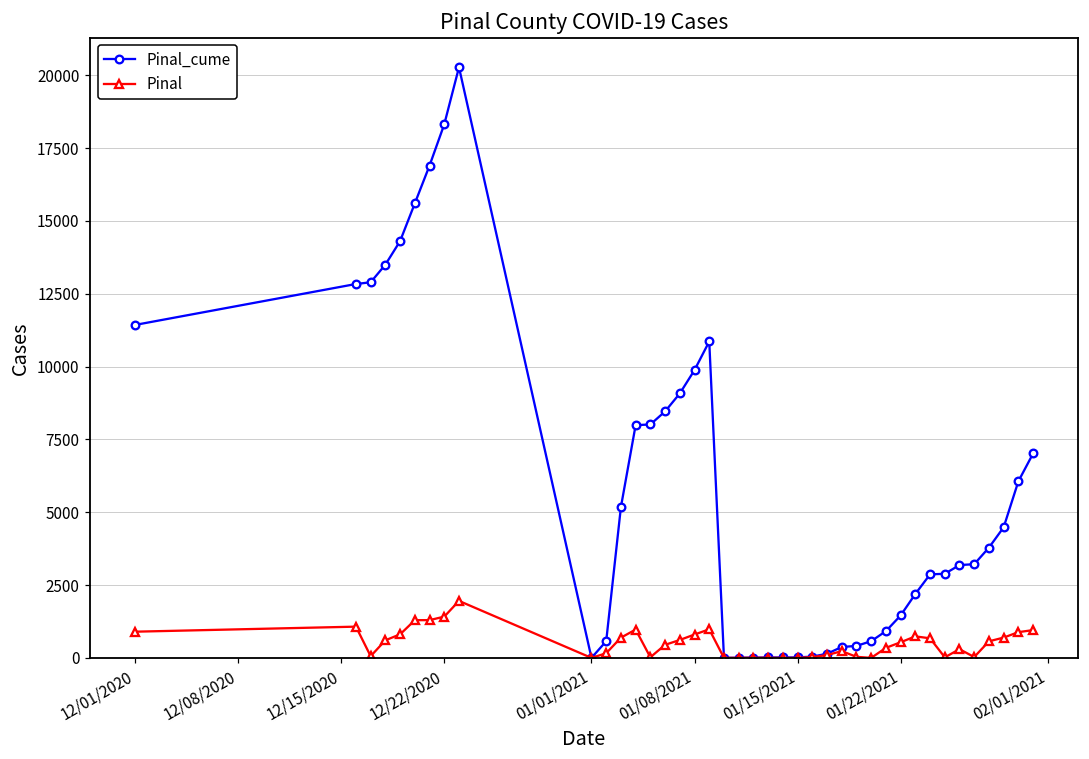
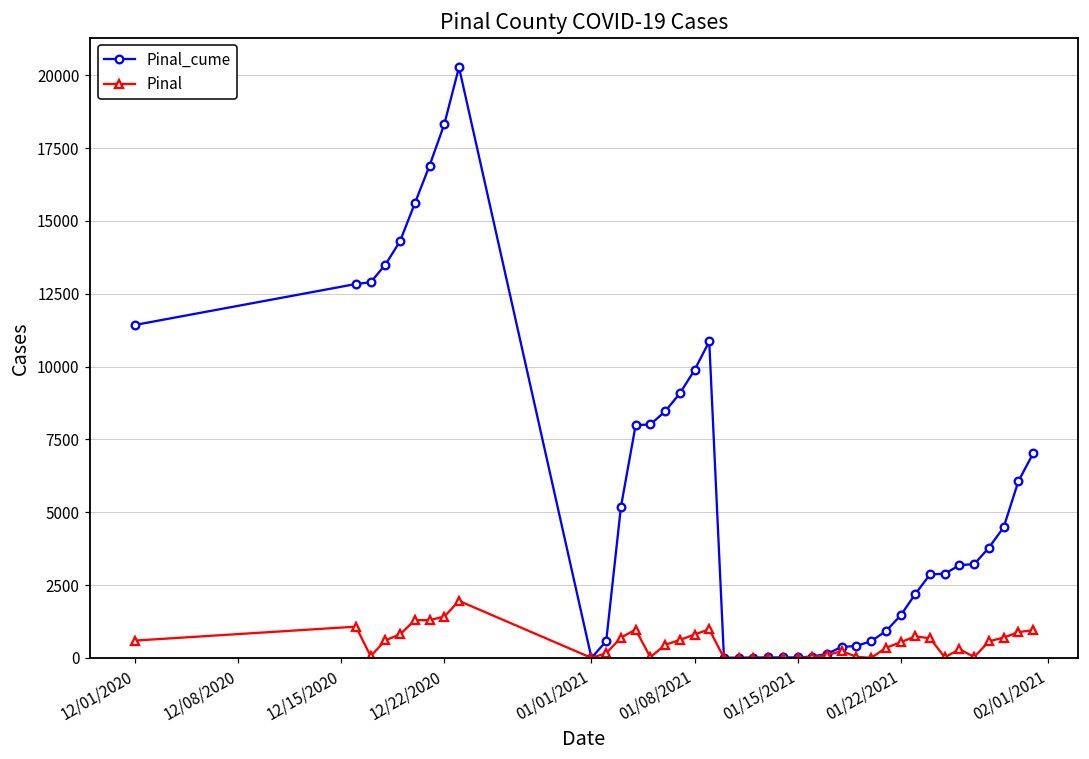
  {
    "Pinal_cume": {
      "12/01/2020": 11400,
      "12/22/2020": 18300,
      "01/08/2021": 9900,
      "01/22/2021": 1500
    },
    "Pinal": {
-     "12/01/2020": 900,
+     "12/01/2020": 600,
      "12/22/2020": 1400,
      "01/08/2021": 800,
      "01/22/2021": 500
    }
  }
